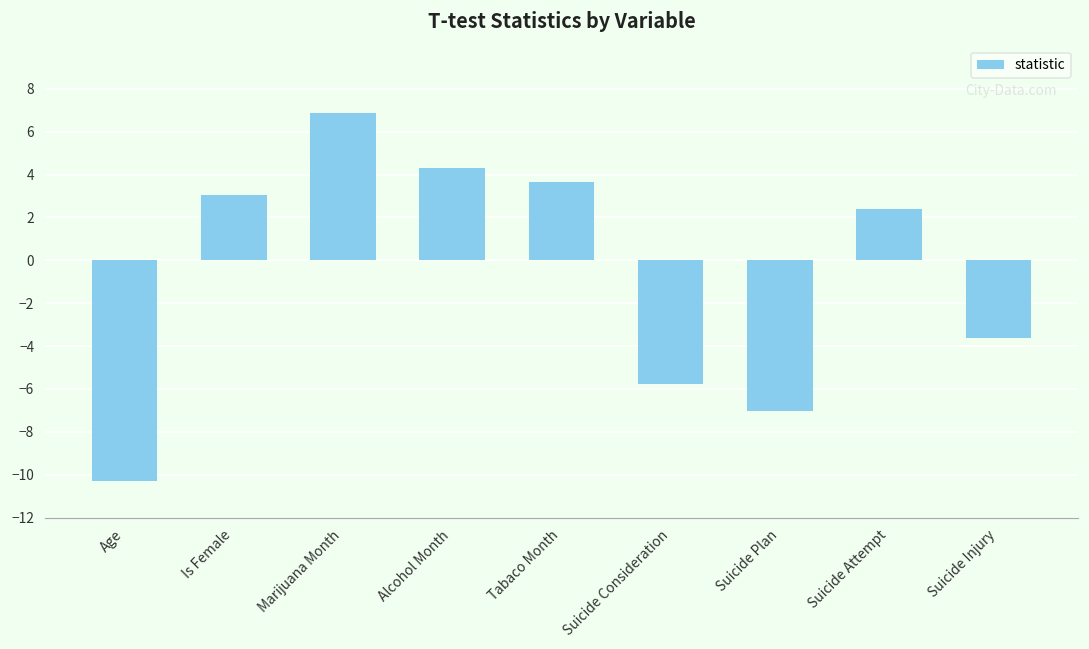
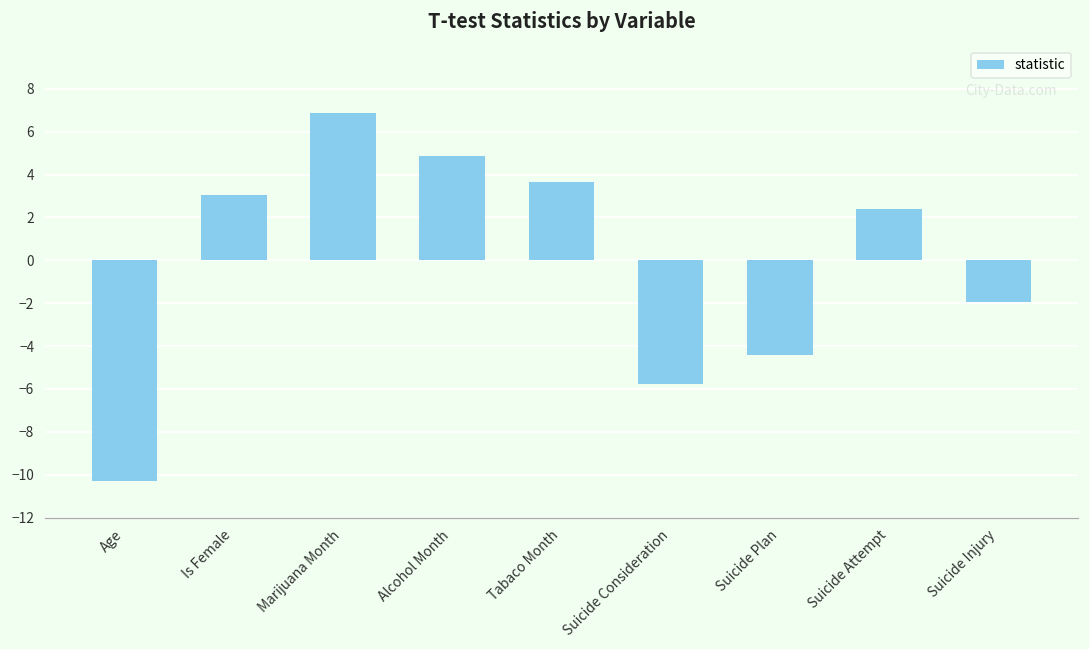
  {
    "Age": -10.3,
    "Is Female": 3.0,
    "Marijuana Month": 6.9,
-   "Alcohol Month": 4.3,
+   "Alcohol Month": 4.9,
    "Tabaco Month": 3.7,
    "Suicide Consideration": -5.8,
-   "Suicide Plan": -7.0,
+   "Suicide Plan": -4.4,
    "Suicide Attempt": 2.4,
-   "Suicide Injury": -3.6
+   "Suicide Injury": -2.0
  }
